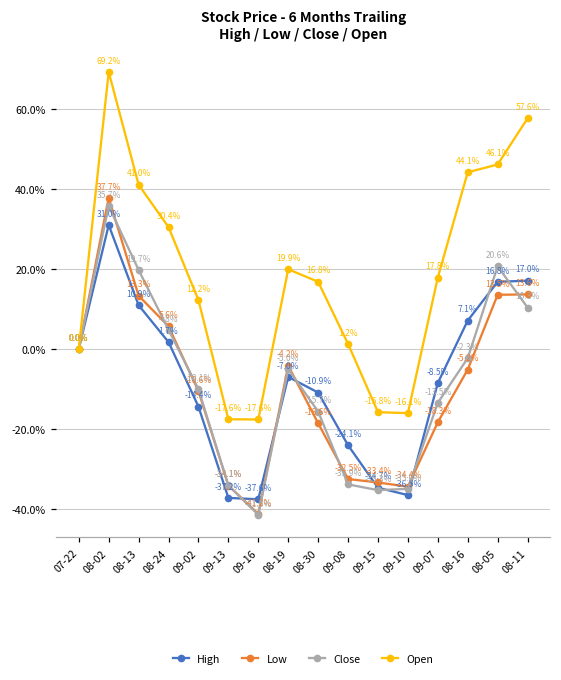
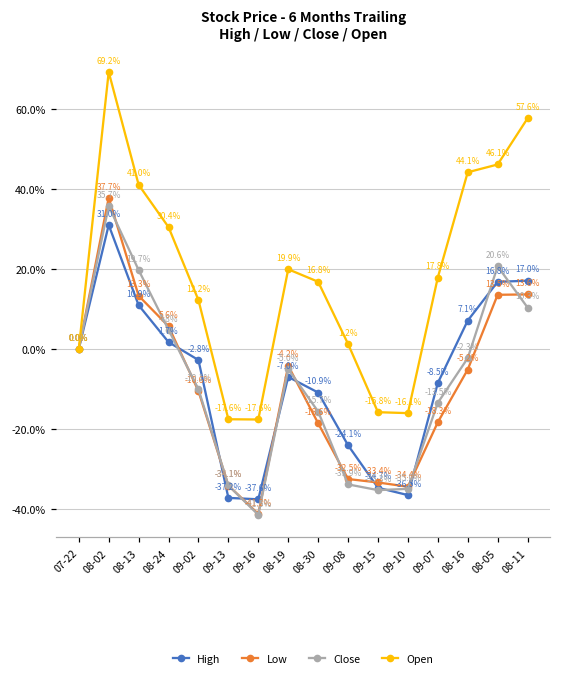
  {
    "High": {
      "08-02": "31.0%",
-     "09-02": "-14.4%",
+     "09-02": "-2.8%",
      "09-16": "-37.6%",
      "08-30": "-10.9%",
      "09-08": "-24.1%",
      "09-07": "-8.5%",
      "08-16": "7.1%",
      "08-11": "17.0%"
    },
    "Low": {
      "08-02": "37.7%",
      "08-13": "13.3%",
      "09-07": "-18.3%"
    },
    "Close": {
      "08-13": "19.7%",
      "08-30": "-15.7%",
      "09-07": "-13.5%",
      "08-16": "-2.3%",
      "08-05": "20.6%"
    },
    "Open": {
      "08-02": "69.2%",
      "08-13": "41.0%",
      "08-24": "30.4%",
      "09-02": "12.2%",
      "09-13": "-17.6%",
      "09-16": "-17.6%",
      "08-19": "19.9%",
      "08-30": "16.8%",
      "09-08": "1.2%",
      "09-15": "-15.8%",
      "09-10": "-16.1%",
      "09-07": "17.8%",
      "08-16": "44.1%",
      "08-05": "46.1%",
      "08-11": "57.6%"
    }
  }
